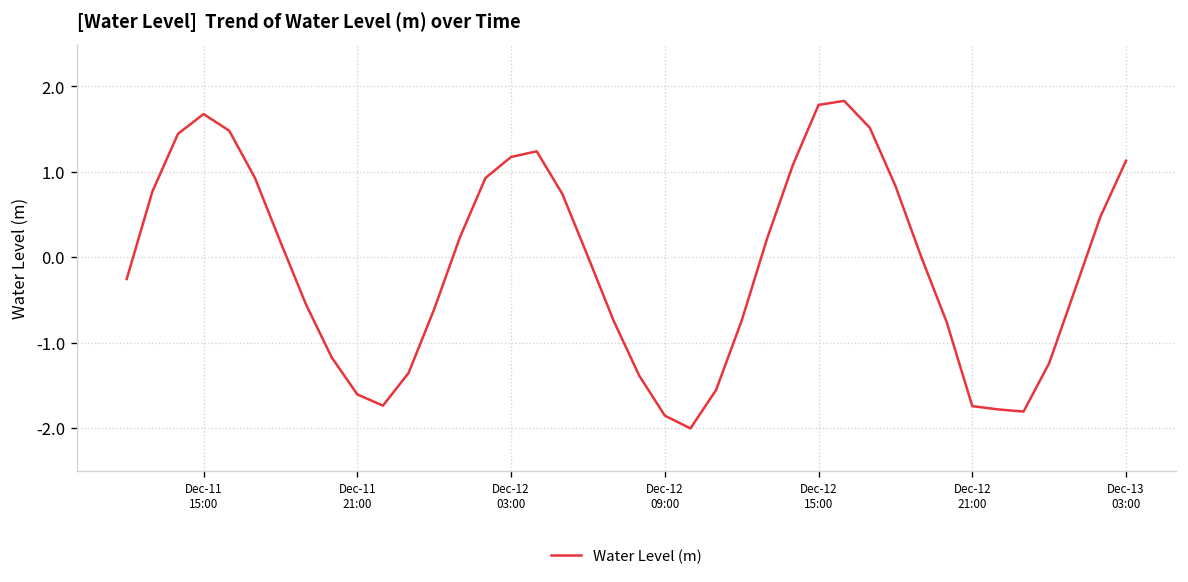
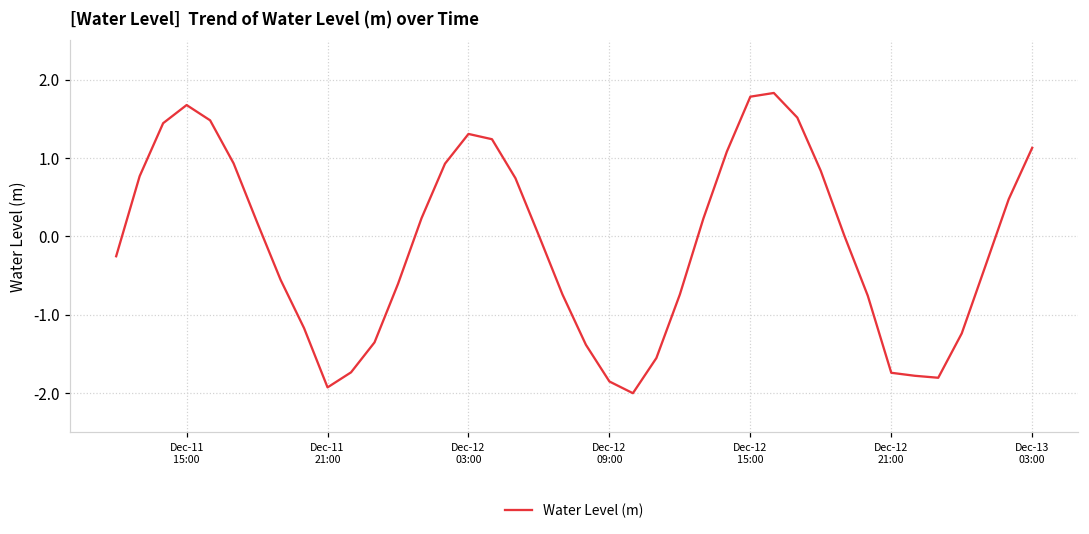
  {
    "Dec-11 15:00": 1.7,
-   "Dec-11 21:00": -1.6,
-   "Dec-12 03:00": 1.2,
+   "Dec-11 21:00": -1.9,
+   "Dec-12 03:00": 1.3,
    "Dec-12 09:00": -1.9,
    "Dec-12 15:00": 1.8,
    "Dec-12 21:00": -1.7,
    "Dec-13 03:00": 1.1
  }
